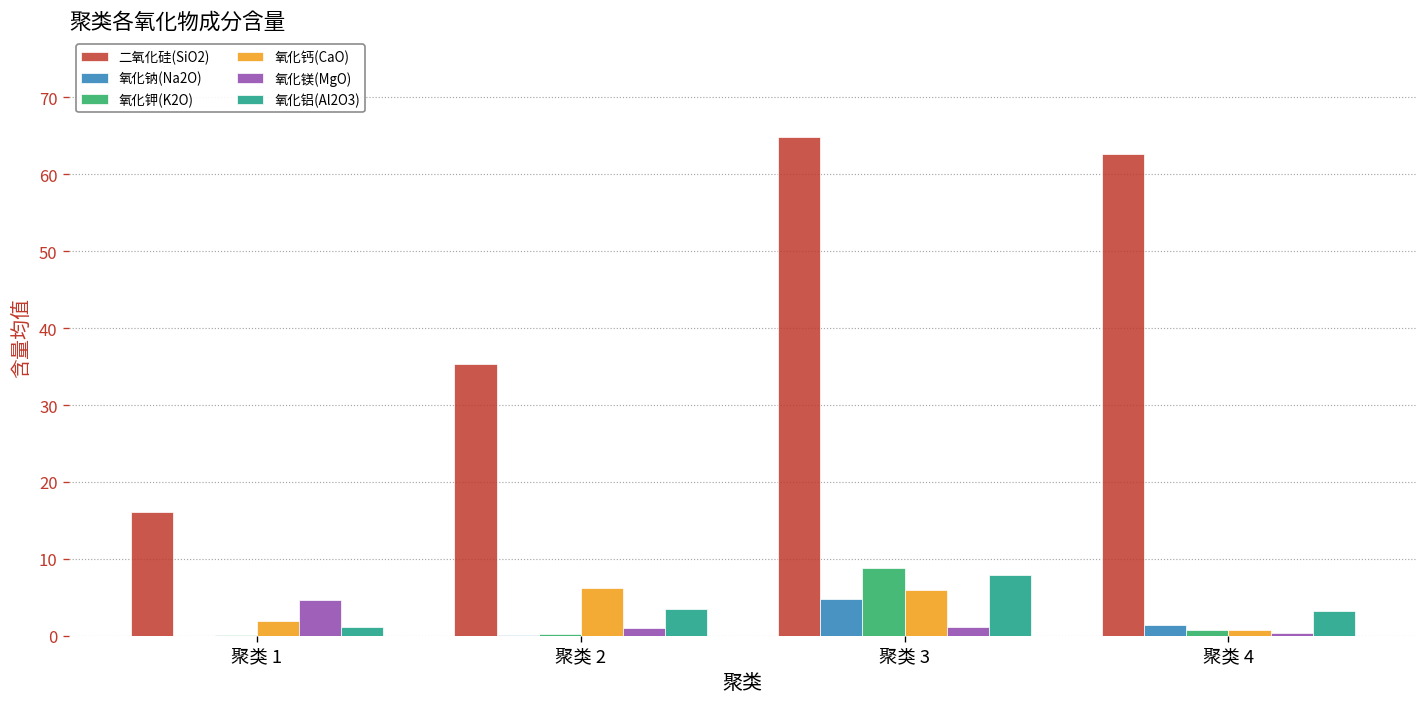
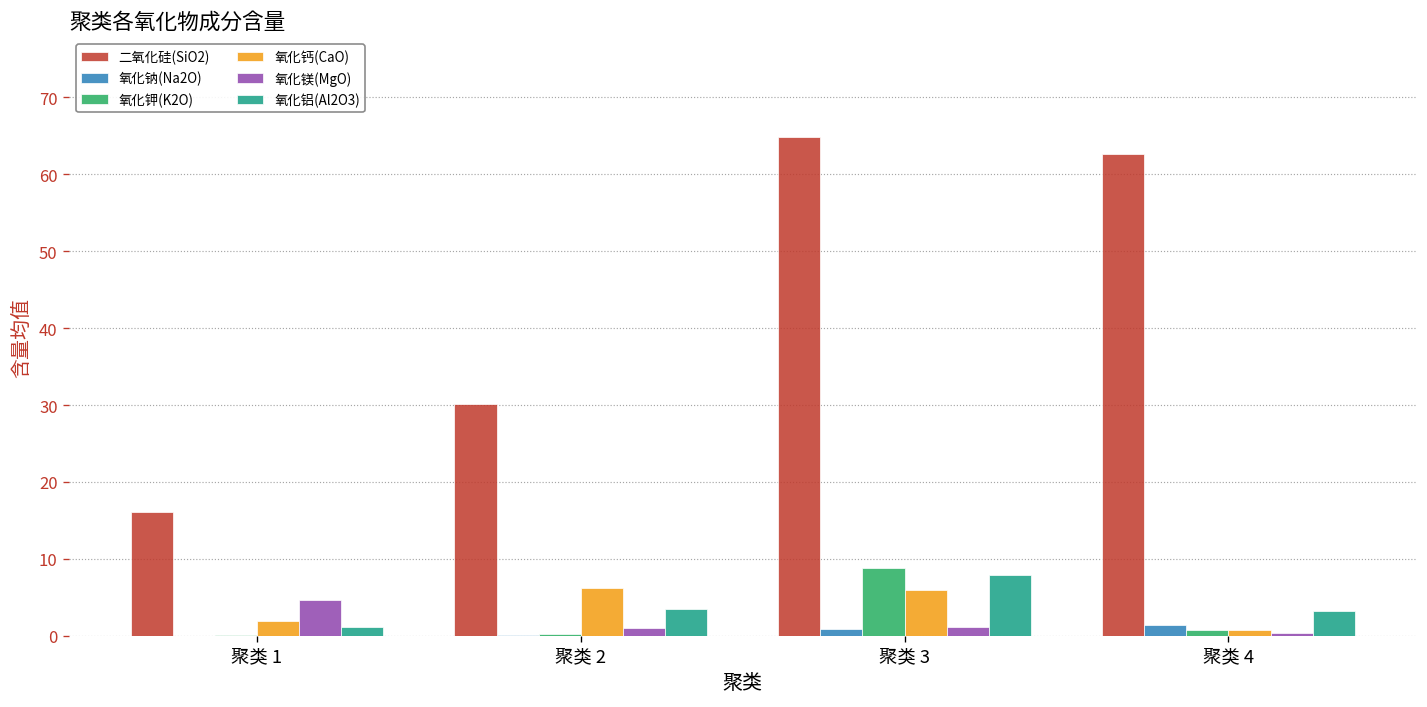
  {
    "二氧化硅(SiO2)": {
      "聚类 1": 16,
-     "聚类 2": 35,
+     "聚类 2": 30,
      "聚类 3": 65,
      "聚类 4": 63
    },
    "氧化钠(Na2O)": {
      "聚类 1": 0,
-     "聚类 3": 5,
+     "聚类 3": 1,
      "聚类 4": 1
    },
    "氧化钙(CaO)": {
      "聚类 1": 2,
      "聚类 2": 6,
      "聚类 3": 6,
      "聚类 4": 1
    },
    "氧化镁(MgO)": {
      "聚类 1": 5,
      "聚类 2": 1,
      "聚类 3": 1,
      "聚类 4": 0
    }
  }
